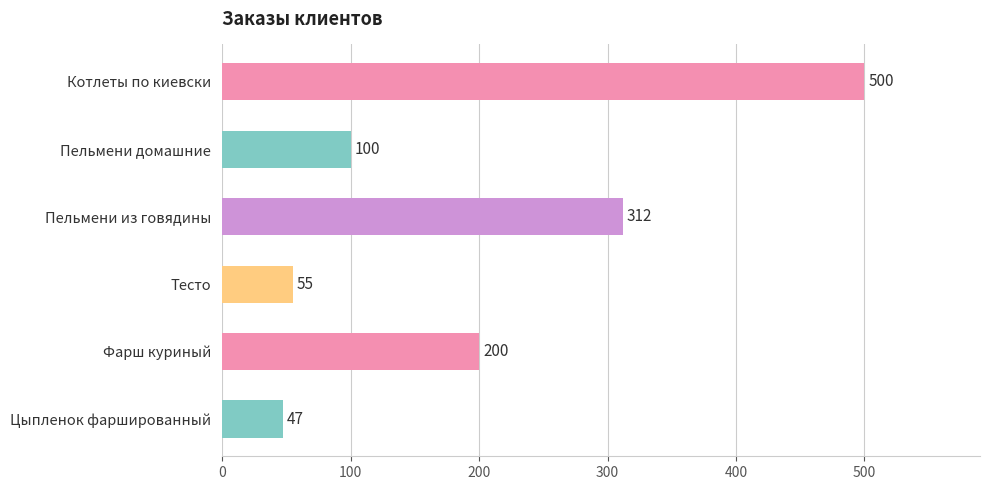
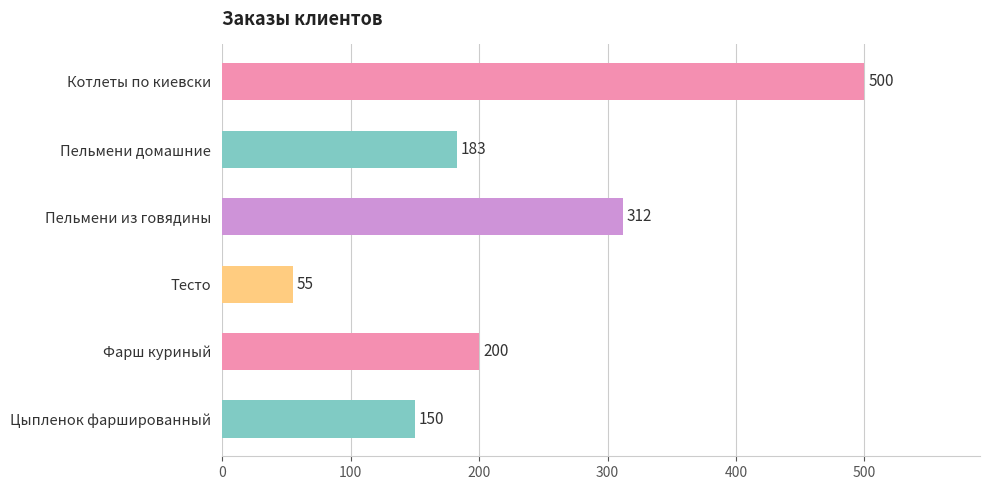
  {
    "Котлеты по киевски": 500,
-   "Пельмени домашние": 100,
+   "Пельмени домашние": 183,
    "Пельмени из говядины": 312,
    "Тесто": 55,
    "Фарш куриный": 200,
-   "Цыпленок фаршированный": 47
+   "Цыпленок фаршированный": 150
  }
